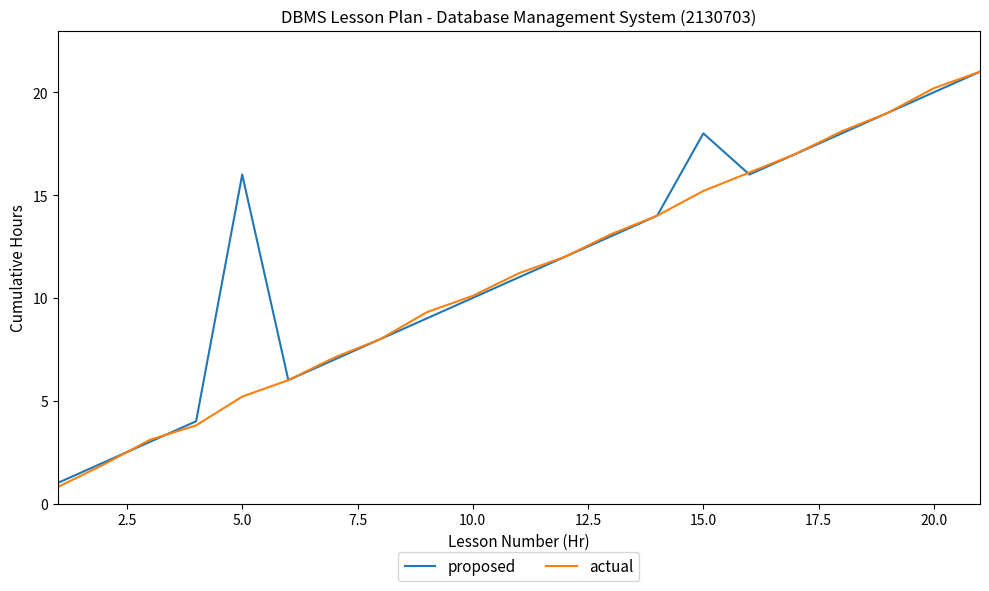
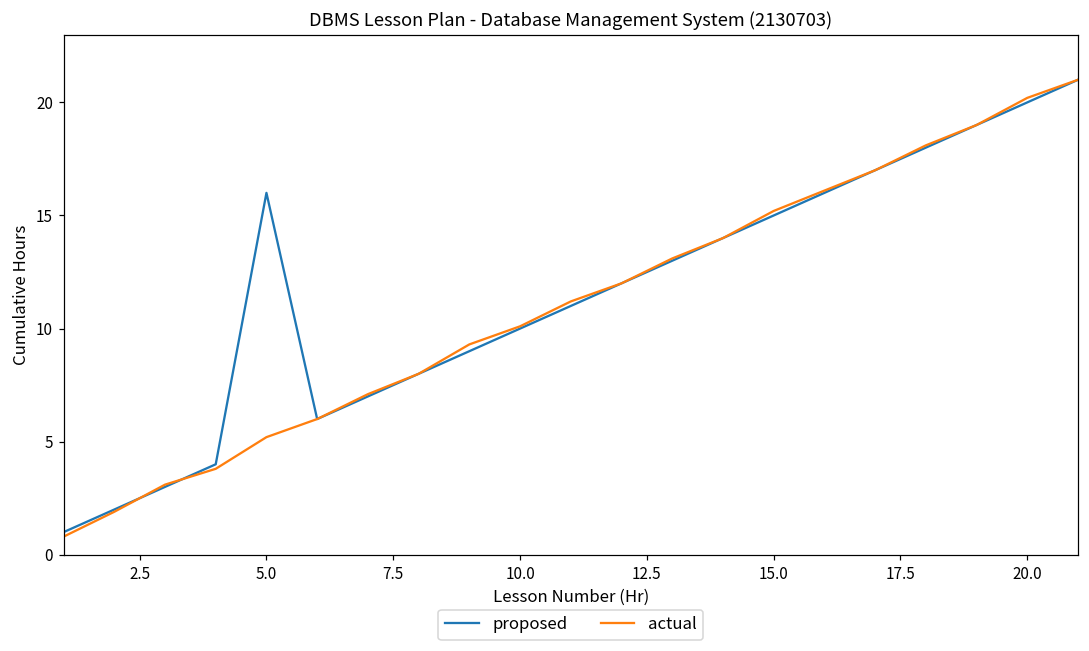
  {
    "proposed": {
      "5.0": 16,
-     "15.0": 18,
+     "15.0": 15,
      "20.0": 20
    },
    "actual": {
      "5.0": 5.2,
      "15.0": 15.2,
      "20.0": 20.2
    }
  }
